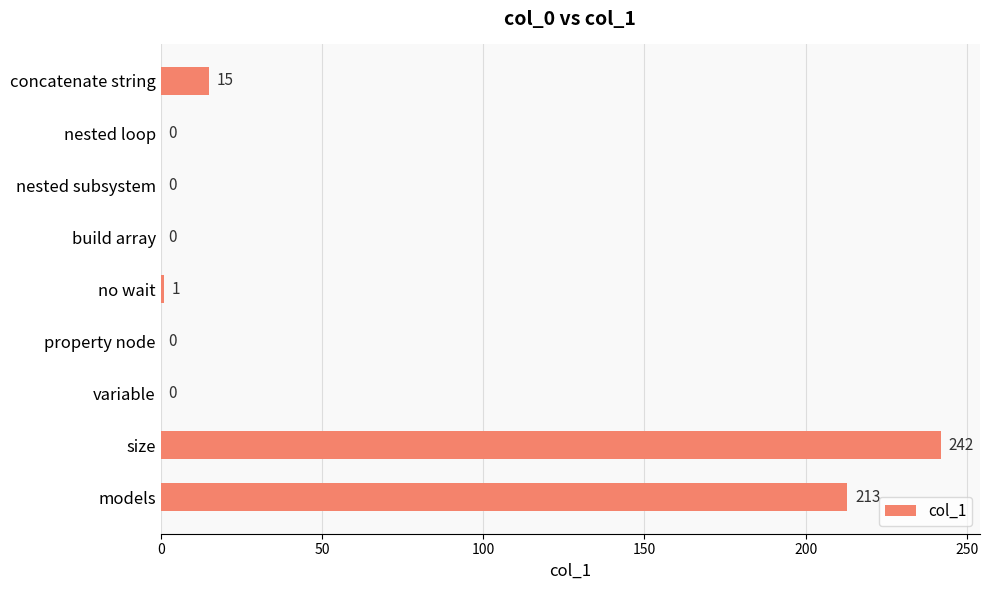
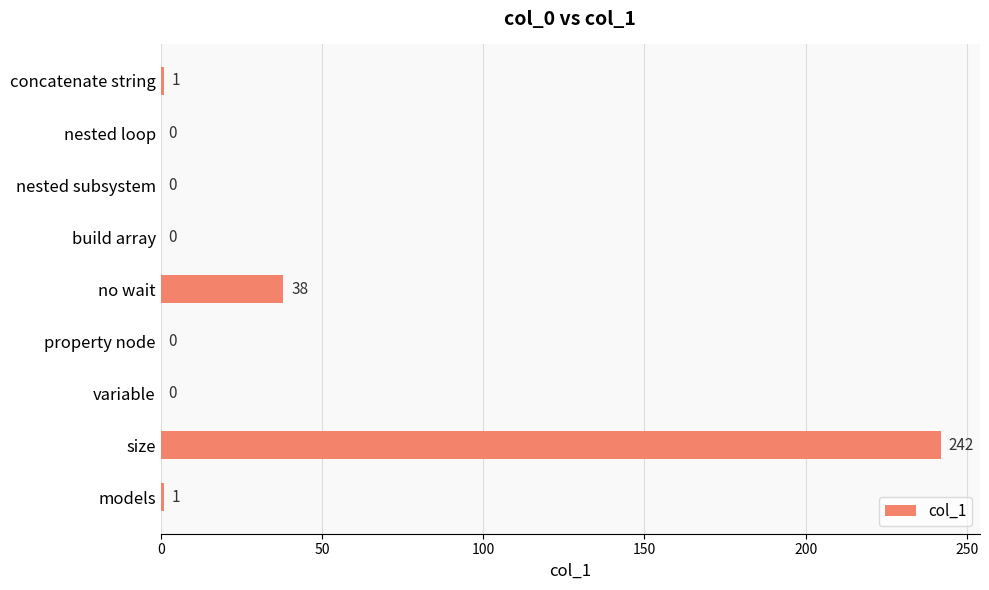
  {
-   "concatenate string": 15,
+   "concatenate string": 1,
    "nested loop": 0,
    "nested subsystem": 0,
    "build array": 0,
-   "no wait": 1,
+   "no wait": 38,
    "property node": 0,
    "variable": 0,
    "size": 242,
-   "models": 213
+   "models": 1
  }
